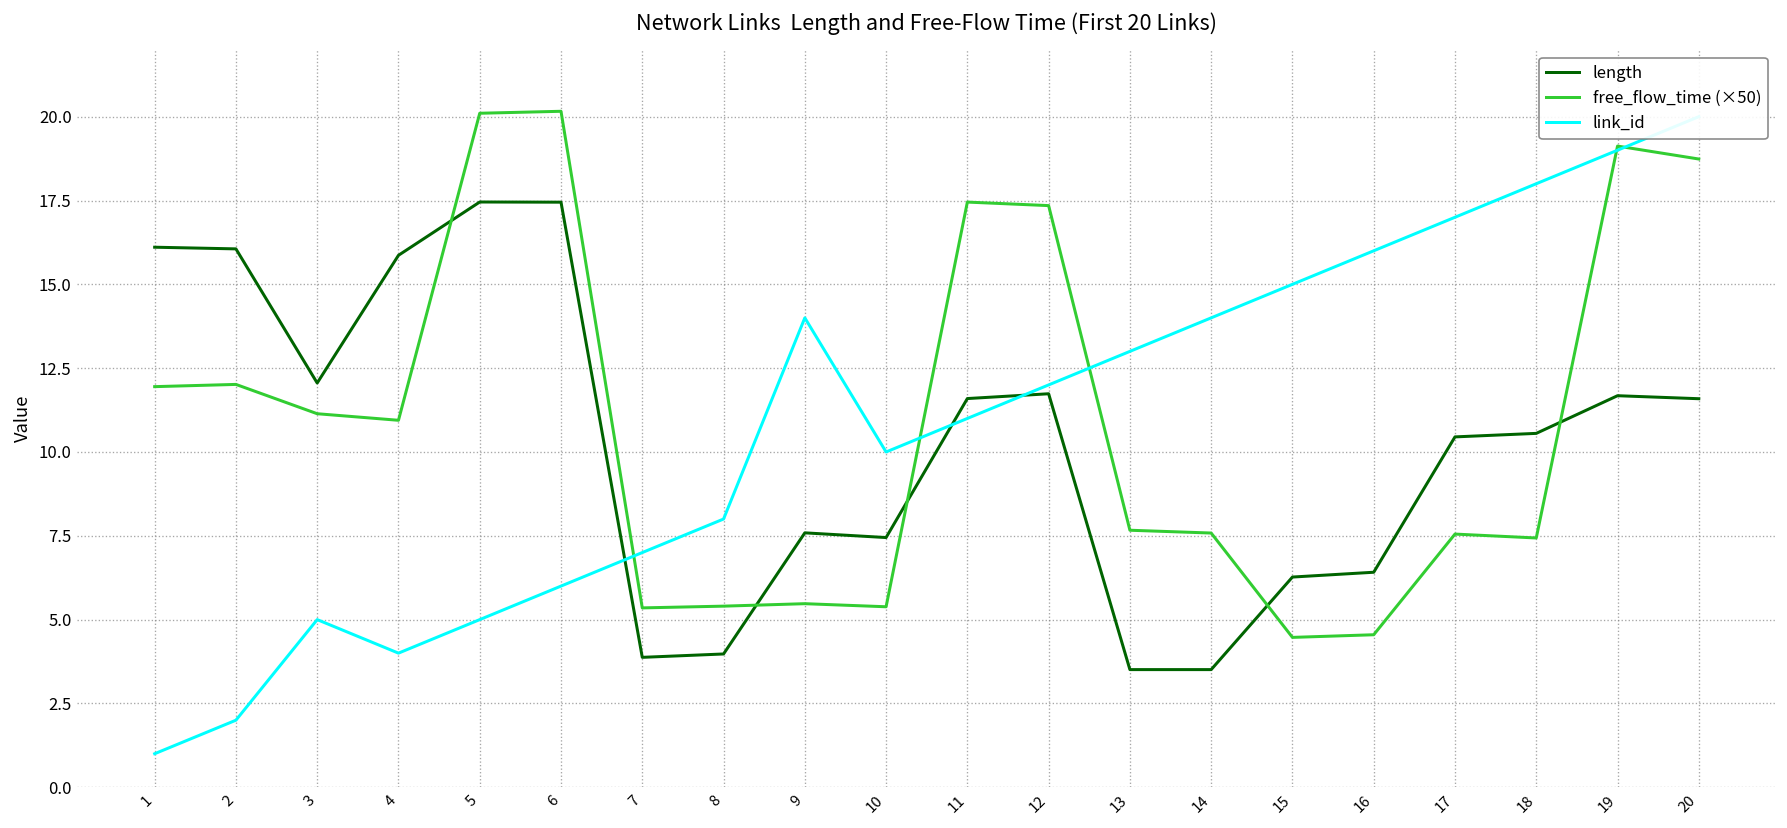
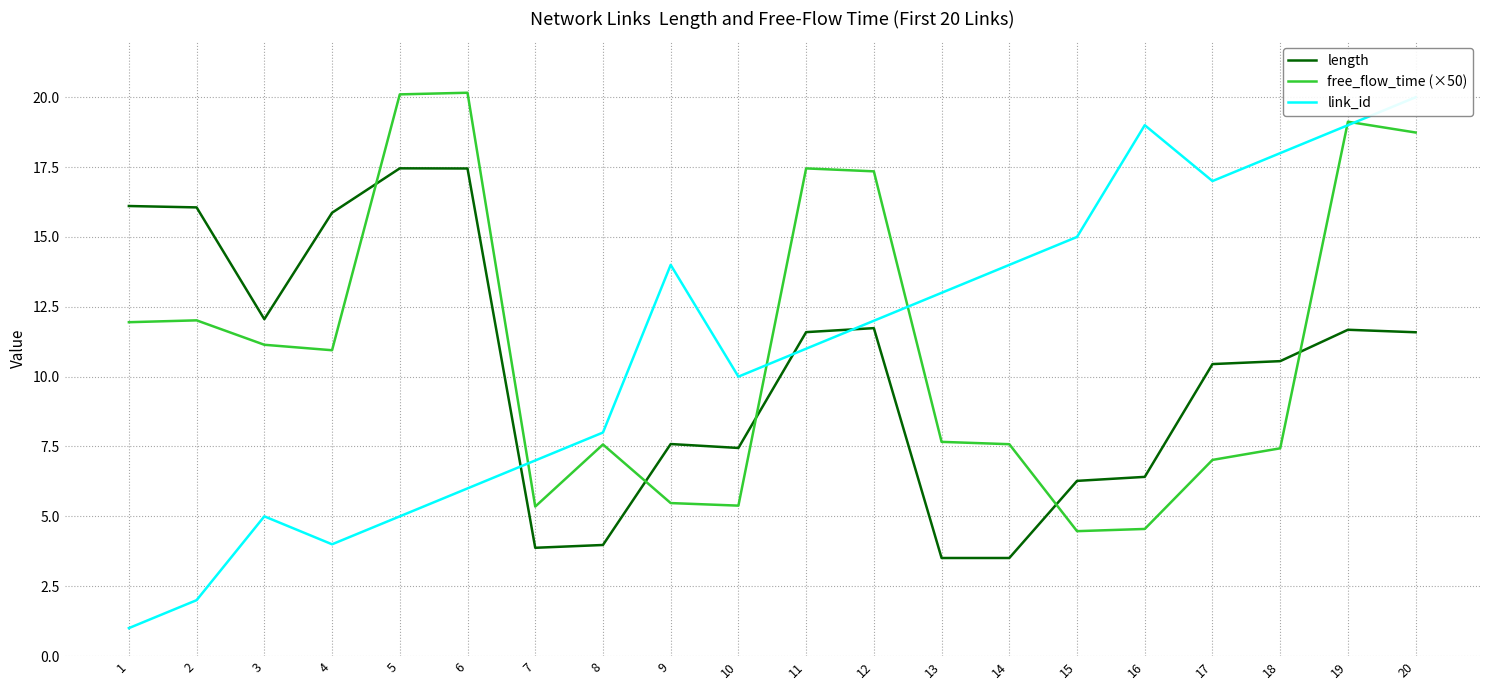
  {
    "length": {
      "1": 16.1,
      "2": 16.1,
      "3": 12.1,
      "4": 15.9,
      "5": 17.5,
      "6": 17.5,
      "7": 3.9,
      "8": 4.0,
      "9": 7.6,
      "10": 7.4,
      "11": 11.6,
      "12": 11.7,
      "13": 3.5,
      "14": 3.5,
      "15": 6.3,
      "16": 6.4,
      "17": 10.4,
      "18": 10.6,
      "19": 11.7,
      "20": 11.6
    },
    "free_flow_time (×50)": {
      "1": 11.9,
      "2": 12.0,
      "3": 11.1,
      "4": 10.9,
      "5": 20.1,
      "6": 20.2,
      "7": 5.3,
-     "8": 5.4,
+     "8": 7.6,
      "9": 5.5,
      "10": 5.4,
      "11": 17.5,
      "12": 17.3,
      "13": 7.7,
      "14": 7.6,
      "15": 4.5,
      "16": 4.5,
-     "17": 7.6,
+     "17": 7.0,
      "18": 7.4,
      "19": 19.1,
      "20": 18.7
    },
    "link_id": {
      "1": 1,
      "2": 2,
      "3": 5,
      "4": 4,
      "5": 5,
      "6": 6,
      "7": 7,
      "8": 8,
      "9": 14,
      "10": 10,
      "11": 11,
      "12": 12,
      "13": 13,
      "14": 14,
      "15": 15,
-     "16": 16,
+     "16": 19,
      "17": 17,
      "18": 18,
      "19": 19
    }
  }
